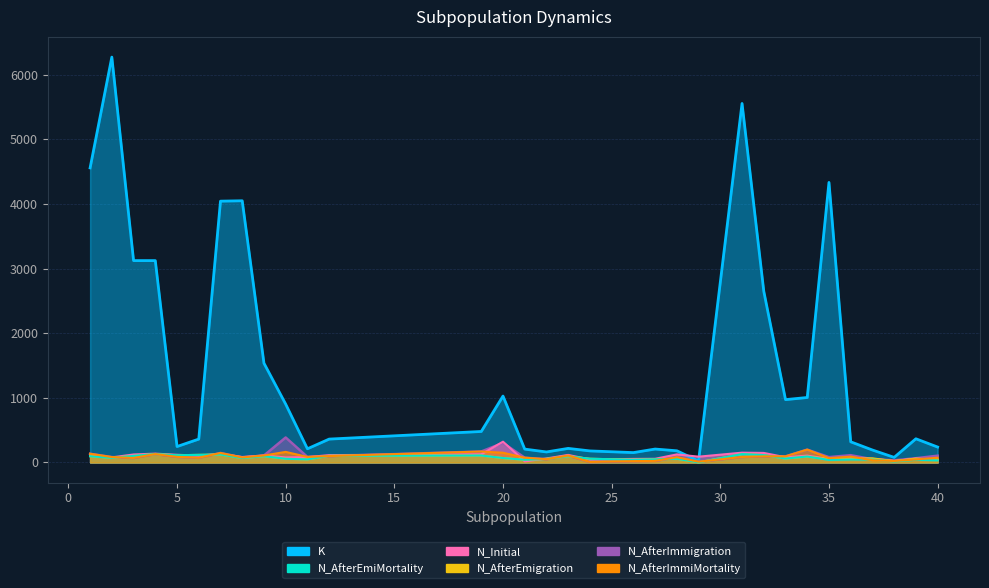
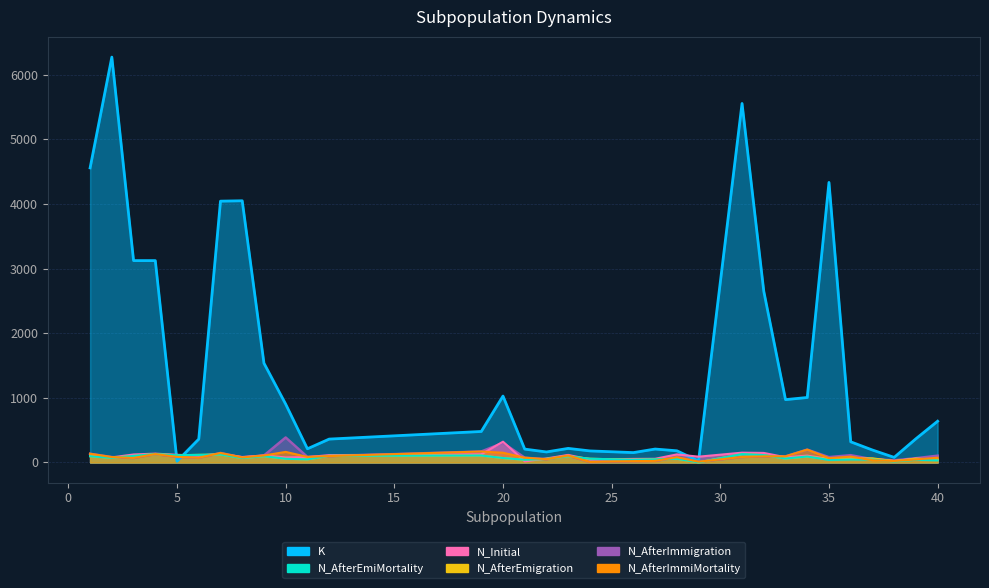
  {
    "K": {
-     "5": 200,
+     "5": 0,
      "10": 900,
      "20": 1000,
      "35": 4300,
-     "40": 200
+     "40": 600
    },
    "N_AfterImmigration": {
      "10": 400
    }
  }
